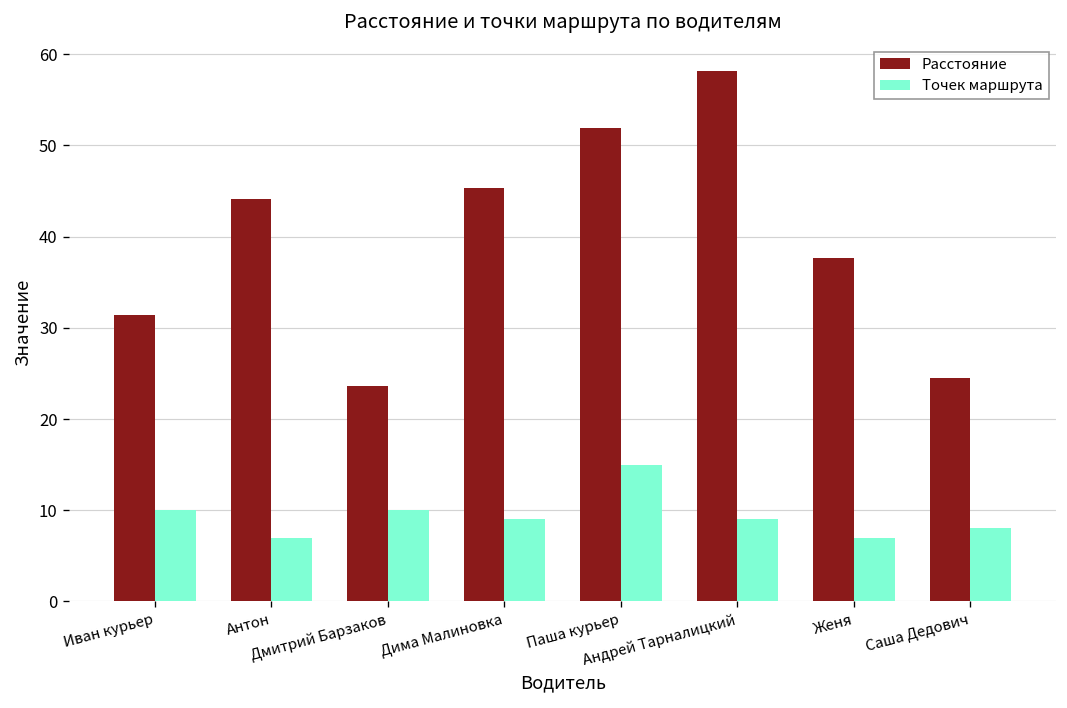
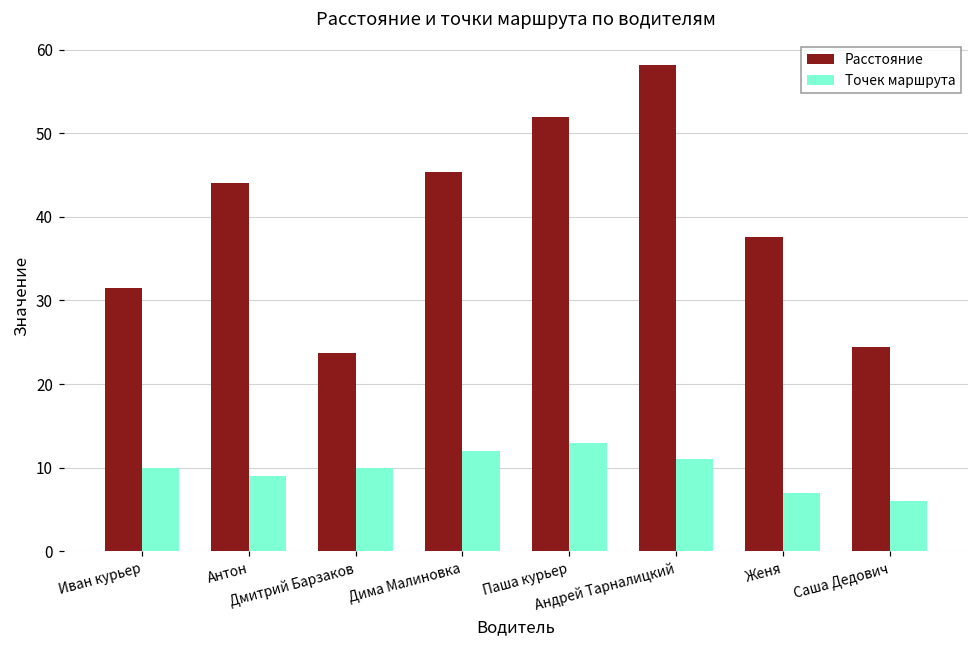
  {
    "Расстояние": {
      "Иван курьер": 31,
      "Антон": 44,
      "Дмитрий Барзаков": 24,
      "Дима Малиновка": 45,
      "Паша курьер": 52,
      "Андрей Тарналицкий": 58,
      "Женя": 38,
      "Саша Дедович": 24
    },
    "Точек маршрута": {
      "Иван курьер": 10,
-     "Антон": 7,
+     "Антон": 9,
      "Дмитрий Барзаков": 10,
-     "Дима Малиновка": 9,
-     "Паша курьер": 15,
-     "Андрей Тарналицкий": 9,
+     "Дима Малиновка": 12,
+     "Паша курьер": 13,
+     "Андрей Тарналицкий": 11,
      "Женя": 7,
-     "Саша Дедович": 8
+     "Саша Дедович": 6
    }
  }
